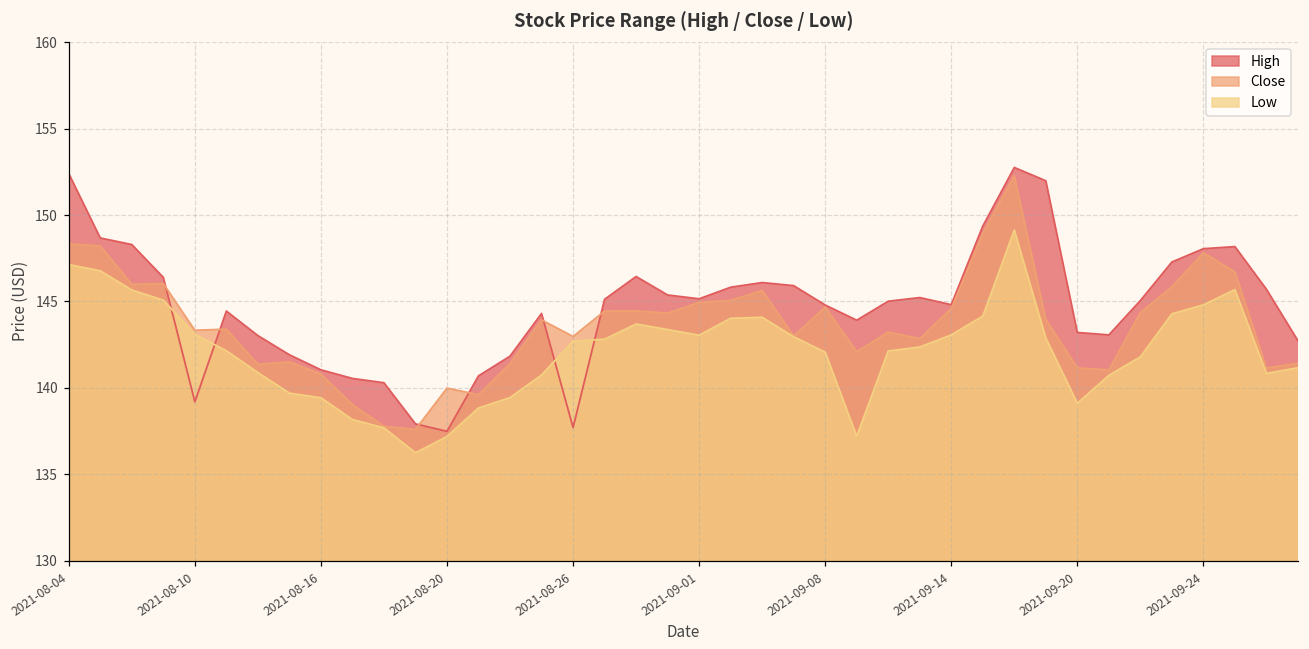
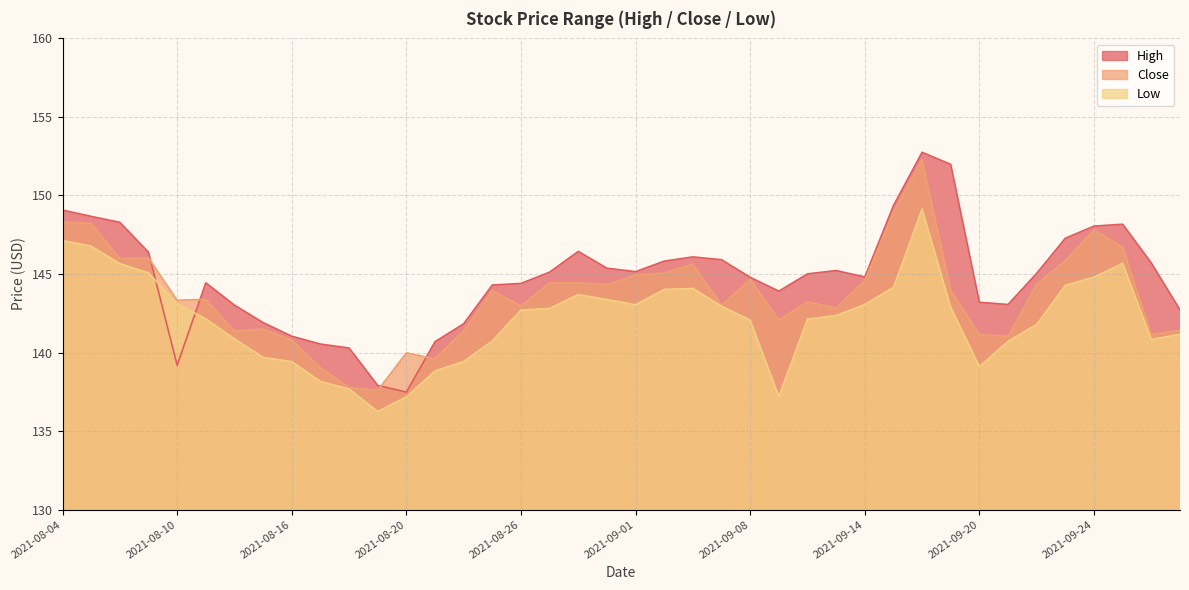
  {
    "High": {
-     "2021-08-04": 152.4,
+     "2021-08-04": 149.1,
      "2021-08-10": 139.2,
      "2021-08-16": 141.0,
      "2021-08-20": 137.5,
-     "2021-08-26": 137.7,
+     "2021-08-26": 144.4,
      "2021-09-01": 145.2,
      "2021-09-14": 144.8,
      "2021-09-20": 143.2,
      "2021-09-24": 148.1
    }
  }
